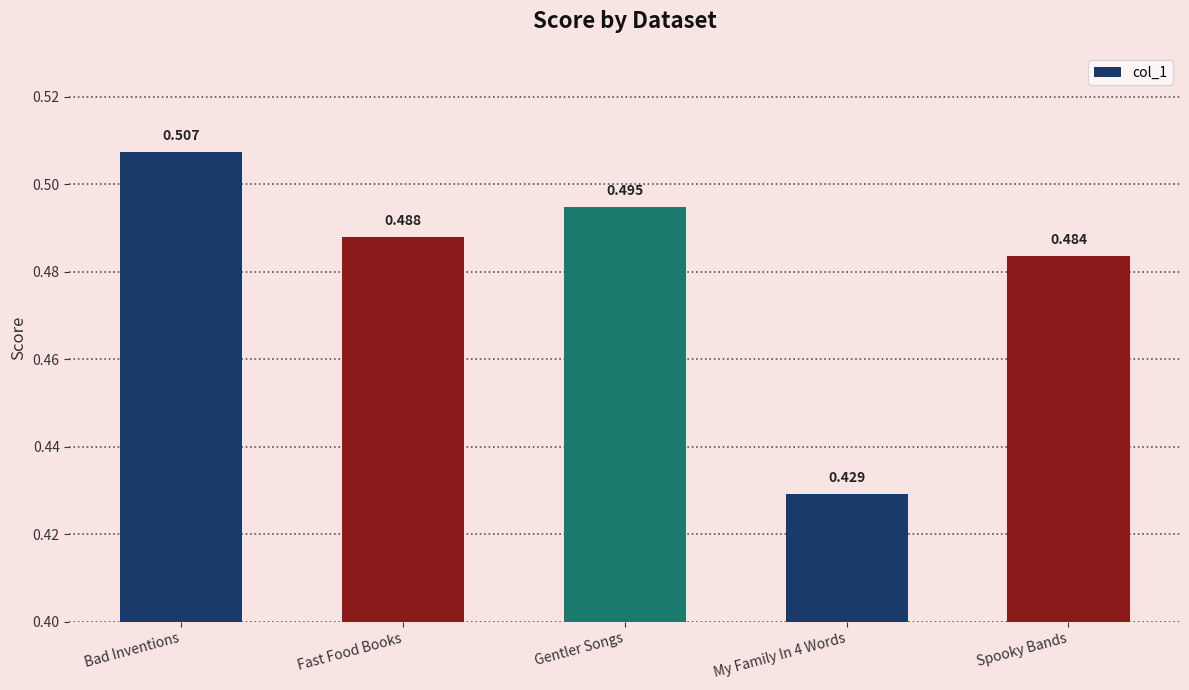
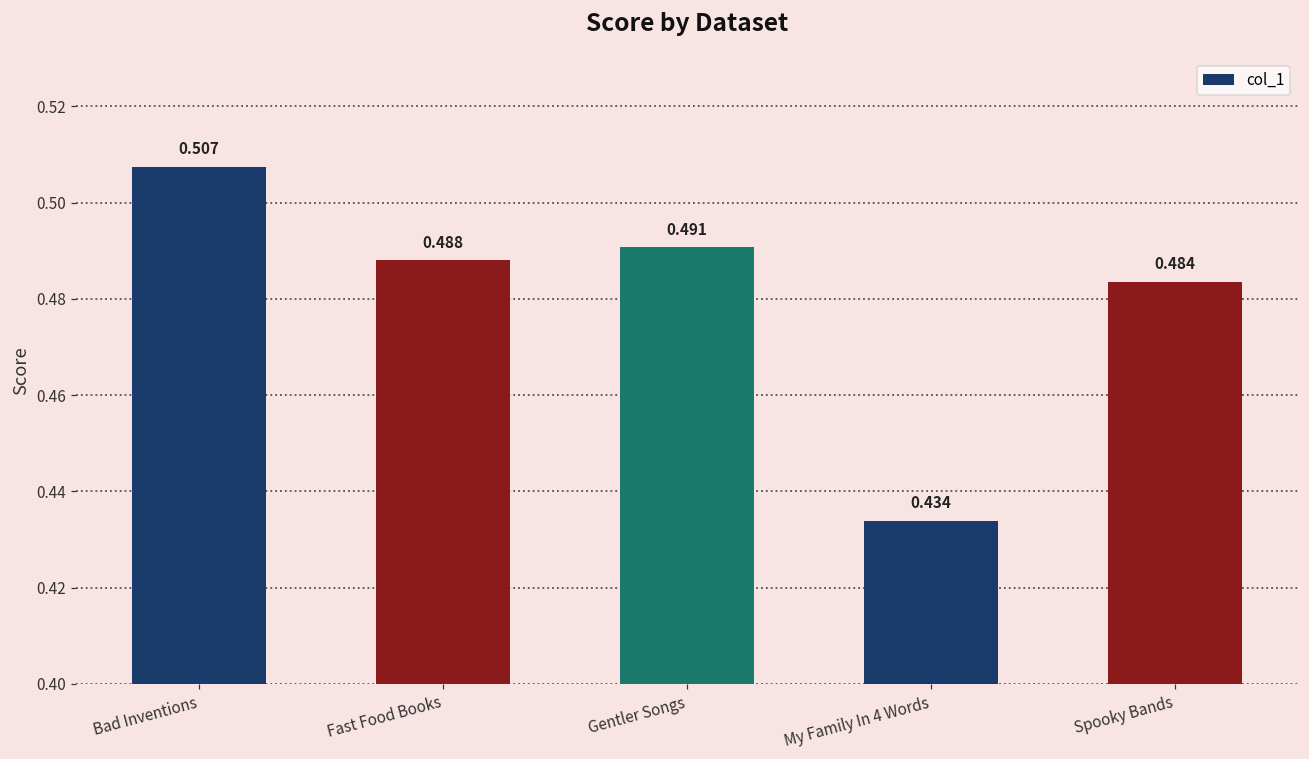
  {
    "Bad Inventions": 0.507,
    "Fast Food Books": 0.488,
-   "Gentler Songs": 0.495,
-   "My Family In 4 Words": 0.429,
+   "Gentler Songs": 0.491,
+   "My Family In 4 Words": 0.434,
    "Spooky Bands": 0.484
  }
